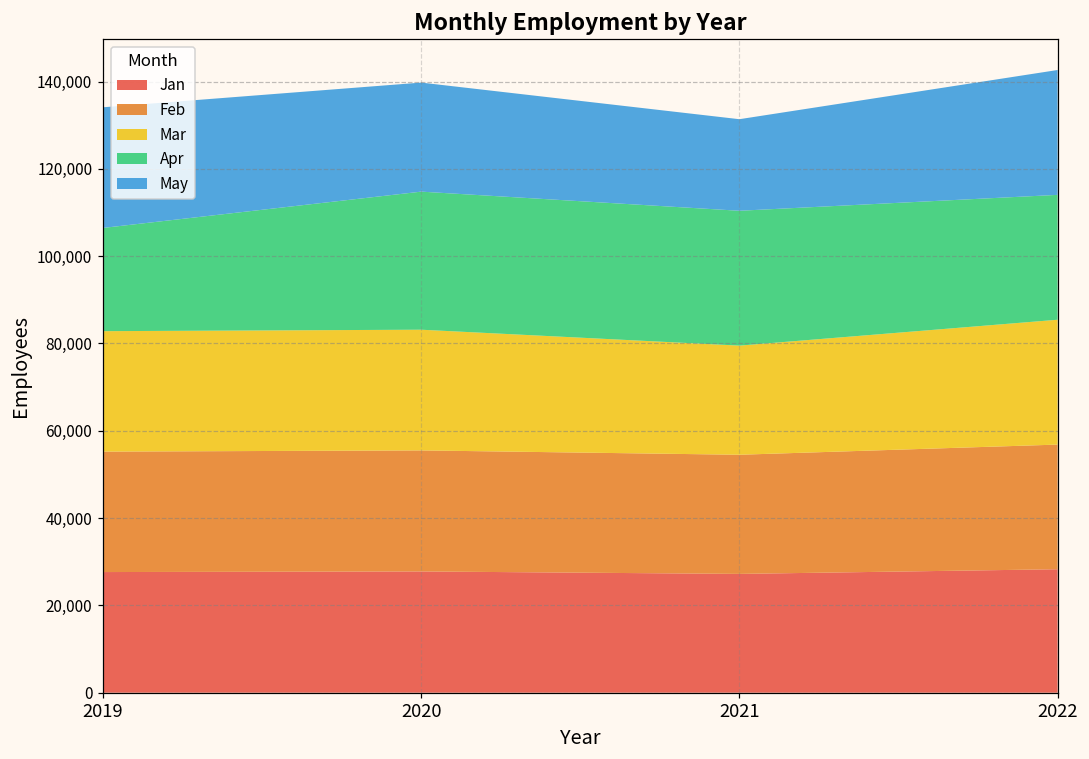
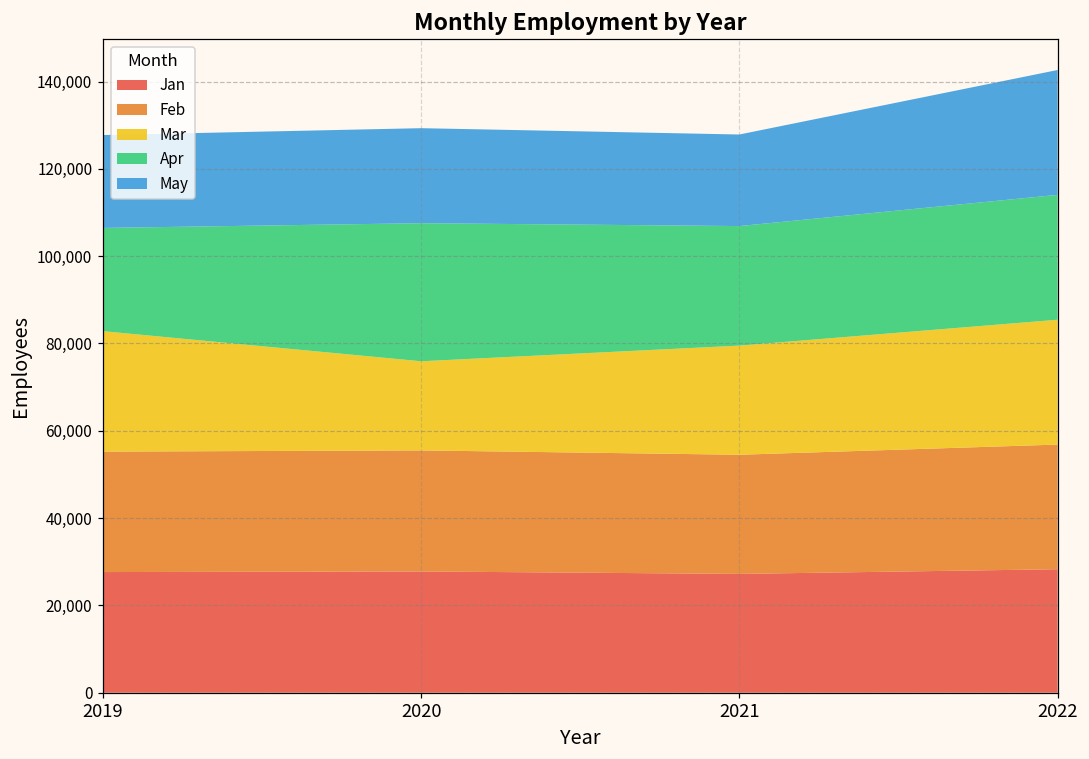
  {
    "Mar": {
      "2019": "28,000",
-     "2020": "28,000",
+     "2020": "20,000",
      "2021": "25,000",
      "2022": "29,000"
    },
    "Apr": {
      "2019": "24,000",
      "2020": "32,000",
-     "2021": "31,000",
+     "2021": "27,000",
      "2022": "29,000"
    },
    "May": {
-     "2019": "28,000",
-     "2020": "25,000",
+     "2019": "21,000",
+     "2020": "22,000",
      "2021": "21,000",
      "2022": "29,000"
    }
  }
